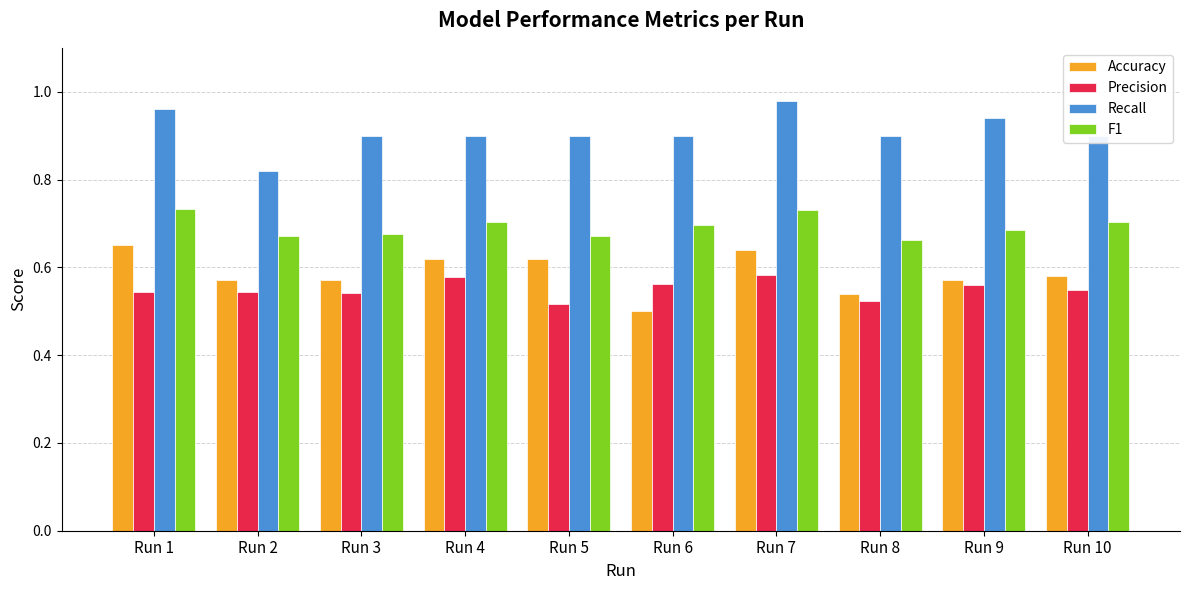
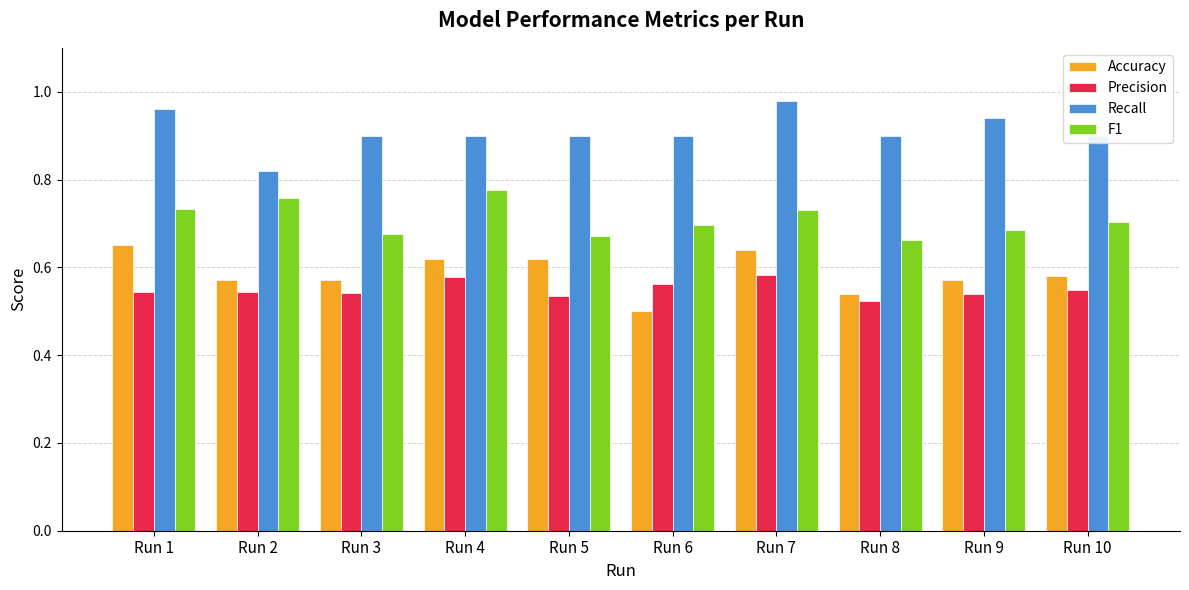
  {
    "Accuracy": {
      "Run 1": 0.65,
      "Run 2": 0.57,
      "Run 3": 0.57,
      "Run 4": 0.62,
      "Run 5": 0.62,
      "Run 6": 0.50,
      "Run 7": 0.64,
      "Run 8": 0.54,
      "Run 9": 0.57,
      "Run 10": 0.58
    },
    "Precision": {
      "Run 1": 0.54,
      "Run 2": 0.54,
      "Run 3": 0.54,
      "Run 4": 0.58,
-     "Run 5": 0.52,
+     "Run 5": 0.54,
      "Run 6": 0.56,
      "Run 7": 0.58,
      "Run 8": 0.52,
-     "Run 9": 0.56,
+     "Run 9": 0.54,
      "Run 10": 0.55
    },
    "Recall": {
      "Run 1": 0.96,
      "Run 2": 0.82,
      "Run 3": 0.90,
      "Run 4": 0.90,
      "Run 5": 0.90,
      "Run 6": 0.90,
      "Run 7": 0.98,
      "Run 8": 0.90,
      "Run 9": 0.94
    },
    "F1": {
      "Run 1": 0.73,
-     "Run 2": 0.67,
+     "Run 2": 0.76,
      "Run 3": 0.68,
-     "Run 4": 0.70,
+     "Run 4": 0.78,
      "Run 5": 0.67,
      "Run 6": 0.70,
      "Run 7": 0.73,
      "Run 8": 0.66,
      "Run 9": 0.69,
      "Run 10": 0.70
    }
  }
